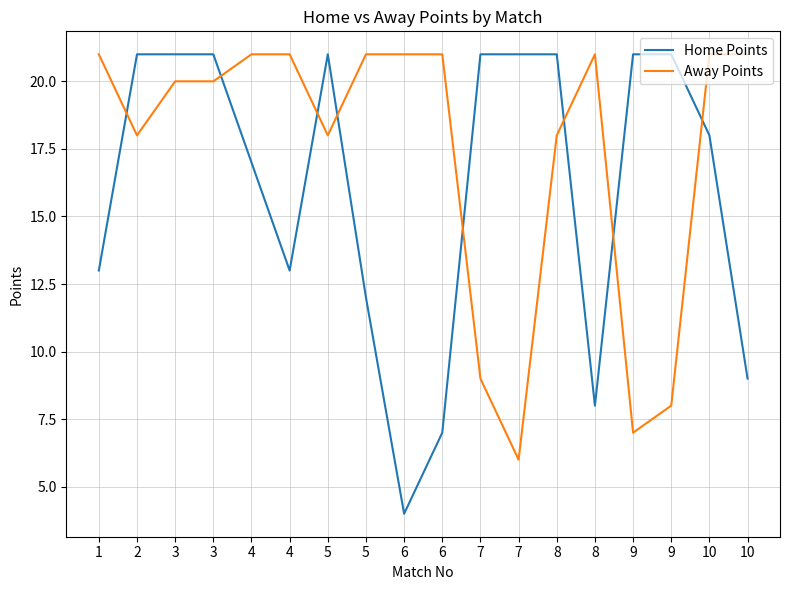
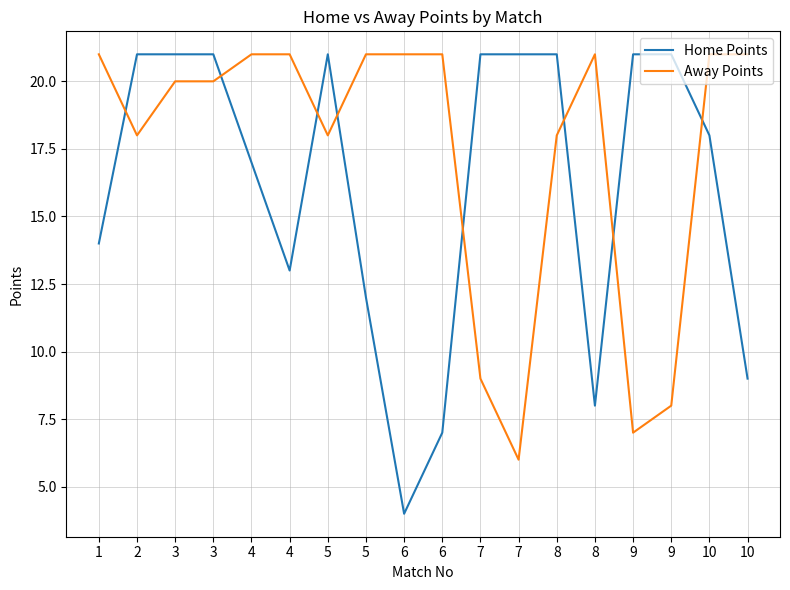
  {
    "Home Points": {
-     "1": 13,
+     "1": 14,
      "2": 21
    },
    "Away Points": {
      "1": 21,
      "2": 18
    }
  }
